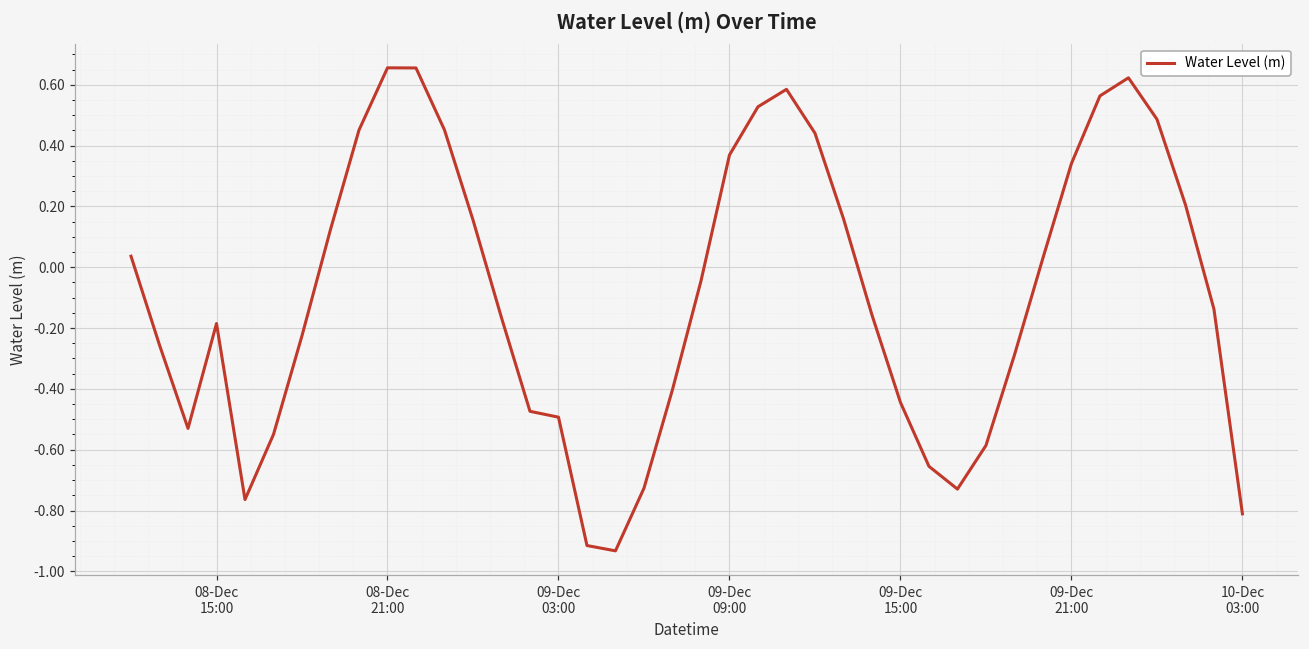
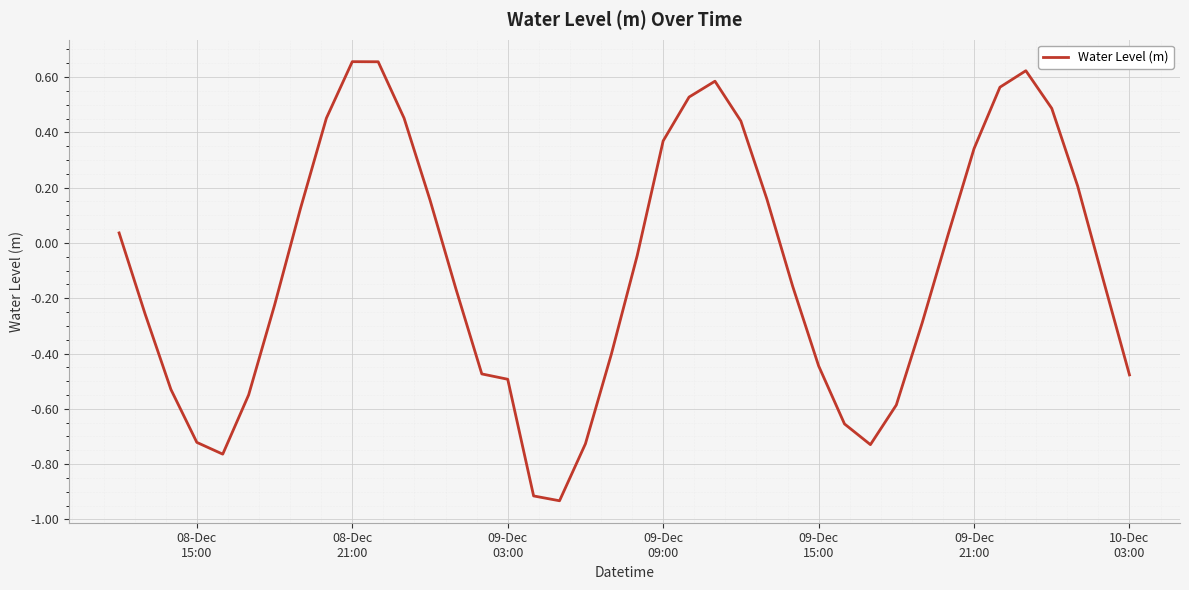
  {
-   "08-Dec 15:00": -0.19,
+   "08-Dec 15:00": -0.72,
    "08-Dec 21:00": 0.66,
    "09-Dec 03:00": -0.49,
    "09-Dec 09:00": 0.37,
    "09-Dec 15:00": -0.44,
    "09-Dec 21:00": 0.34,
-   "10-Dec 03:00": -0.81
+   "10-Dec 03:00": -0.48
  }
